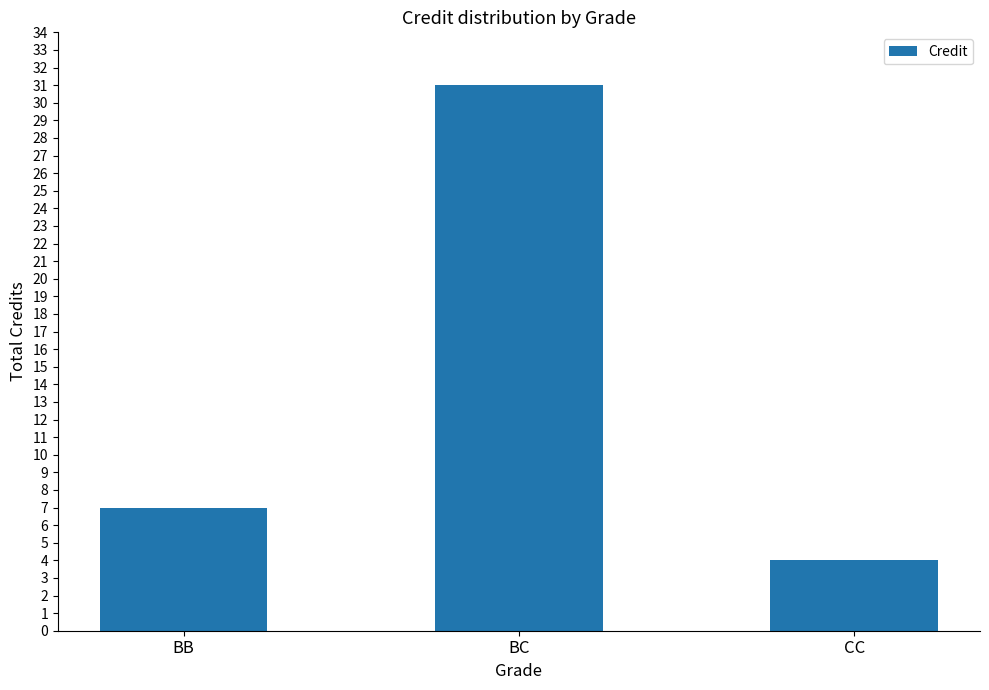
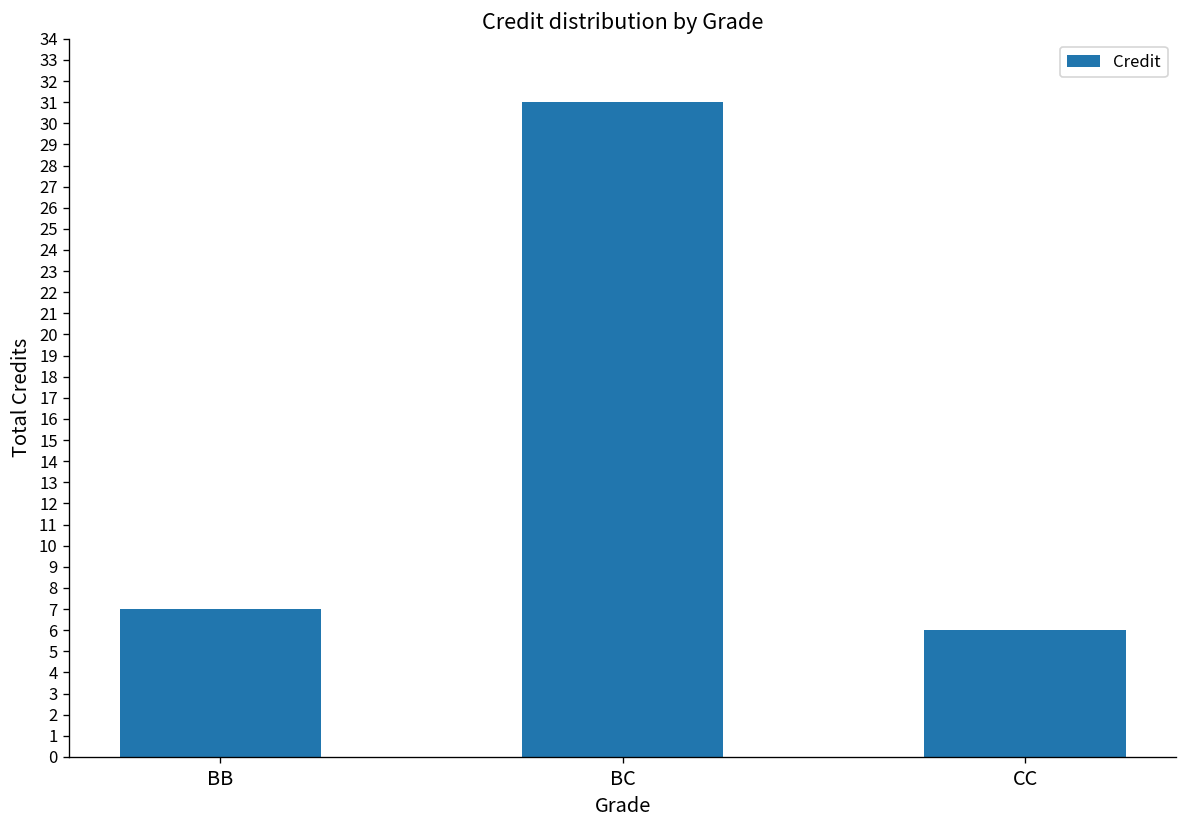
  {
    "BB": 7,
    "BC": 31,
-   "CC": 4
+   "CC": 6
  }
